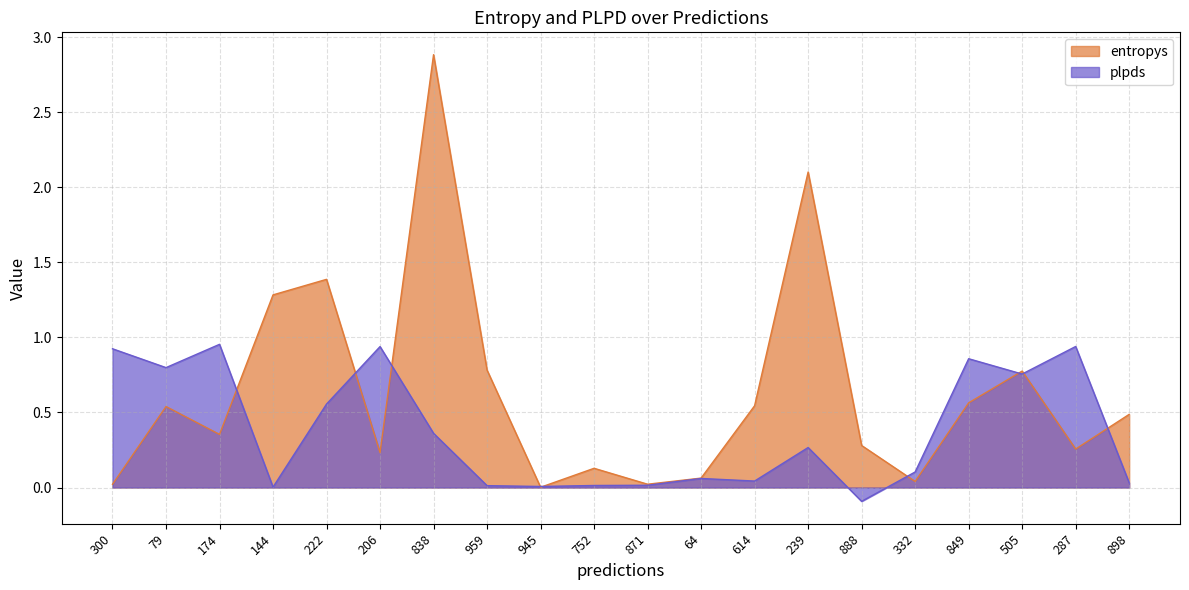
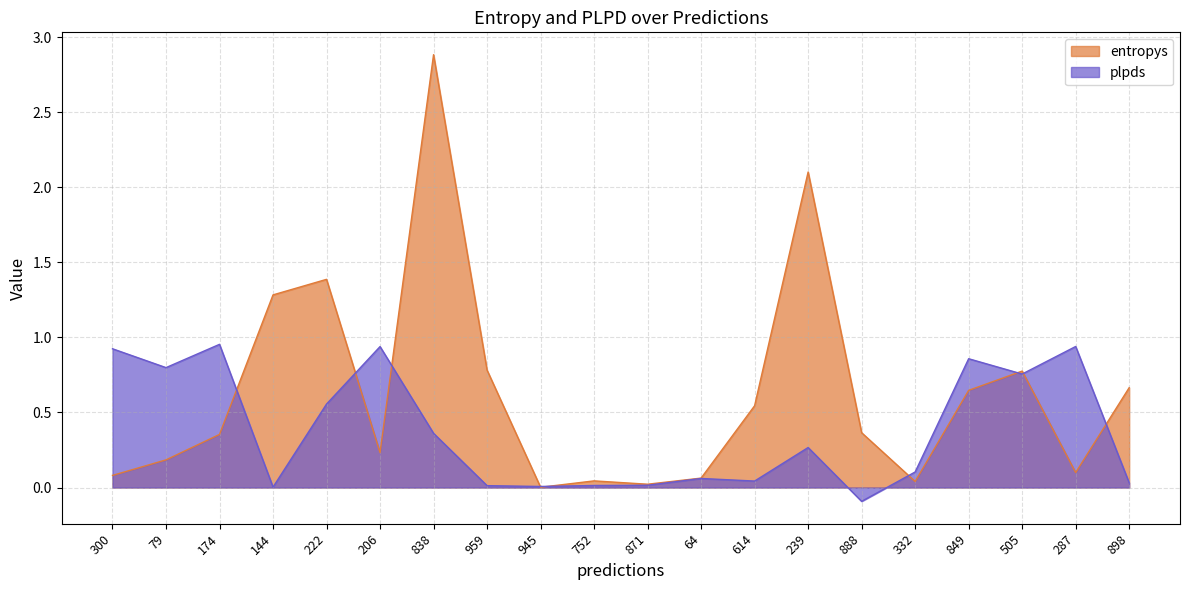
  {
    "entropys": {
-     "300": 0.02,
-     "79": 0.54,
+     "300": 0.08,
+     "79": 0.18,
      "174": 0.35,
      "144": 1.28,
      "222": 1.39,
      "206": 0.23,
      "838": 2.88,
      "959": 0.78,
-     "752": 0.13,
+     "752": 0.04,
      "614": 0.54,
      "239": 2.10,
-     "888": 0.28,
+     "888": 0.37,
      "332": 0.04,
-     "849": 0.56,
+     "849": 0.65,
      "505": 0.78,
-     "287": 0.26,
-     "898": 0.49
+     "287": 0.10,
+     "898": 0.66
    }
  }
